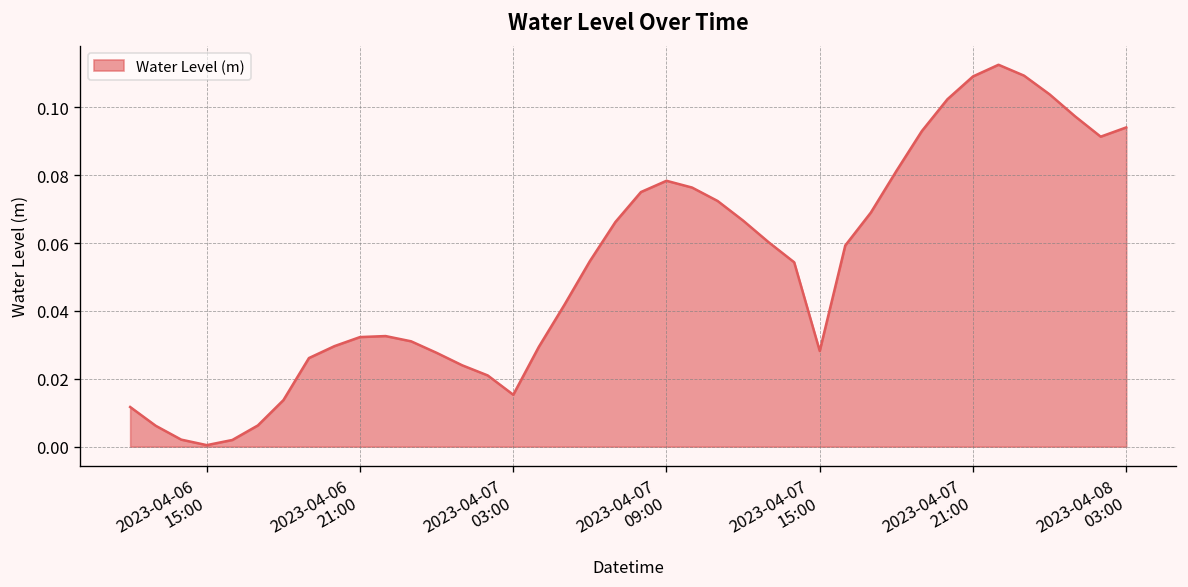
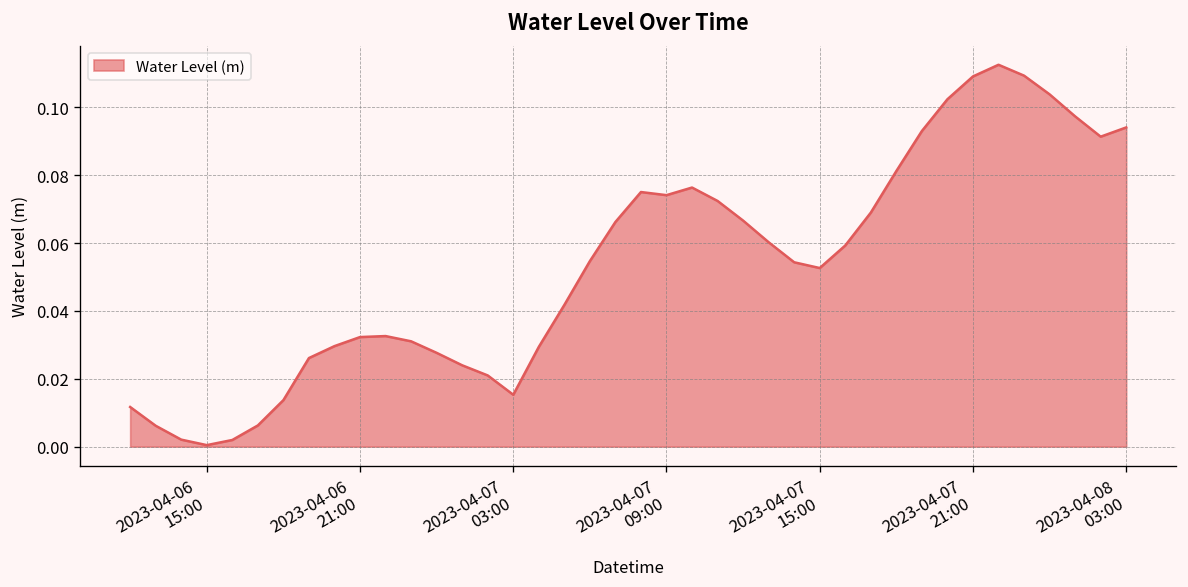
  {
    "2023-04-06 15:00": 0.000,
    "2023-04-06 21:00": 0.032,
    "2023-04-07 03:00": 0.015,
-   "2023-04-07 09:00": 0.078,
-   "2023-04-07 15:00": 0.028,
+   "2023-04-07 09:00": 0.074,
+   "2023-04-07 15:00": 0.053,
    "2023-04-07 21:00": 0.109,
    "2023-04-08 03:00": 0.094
  }
